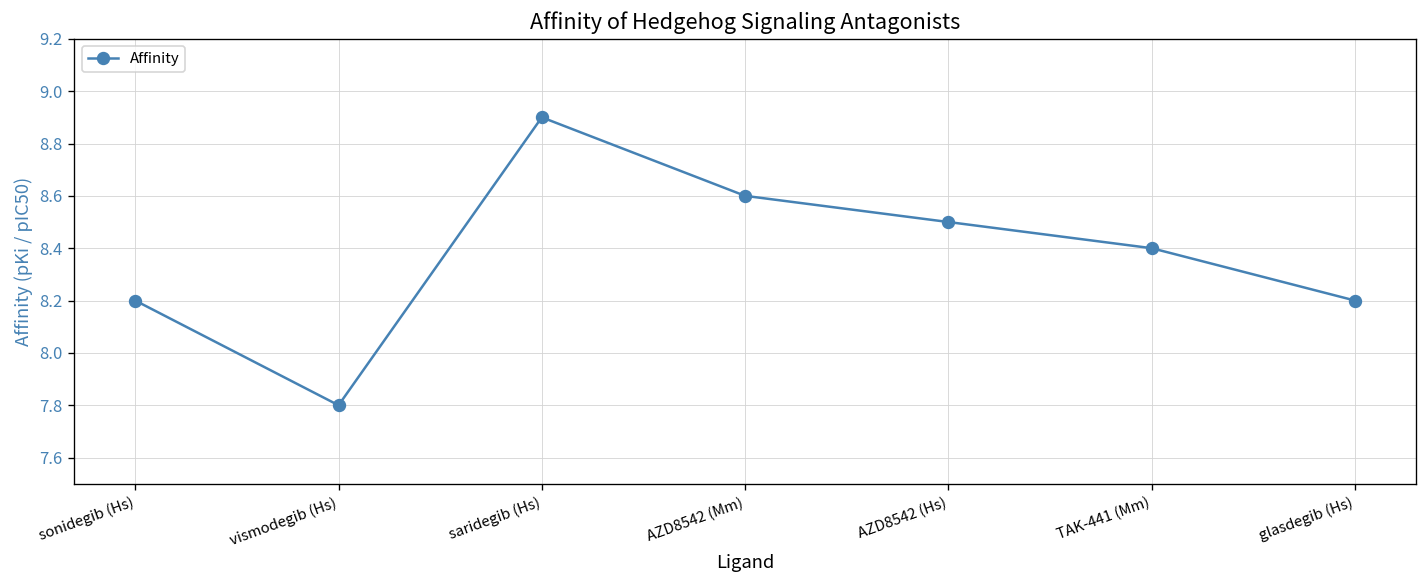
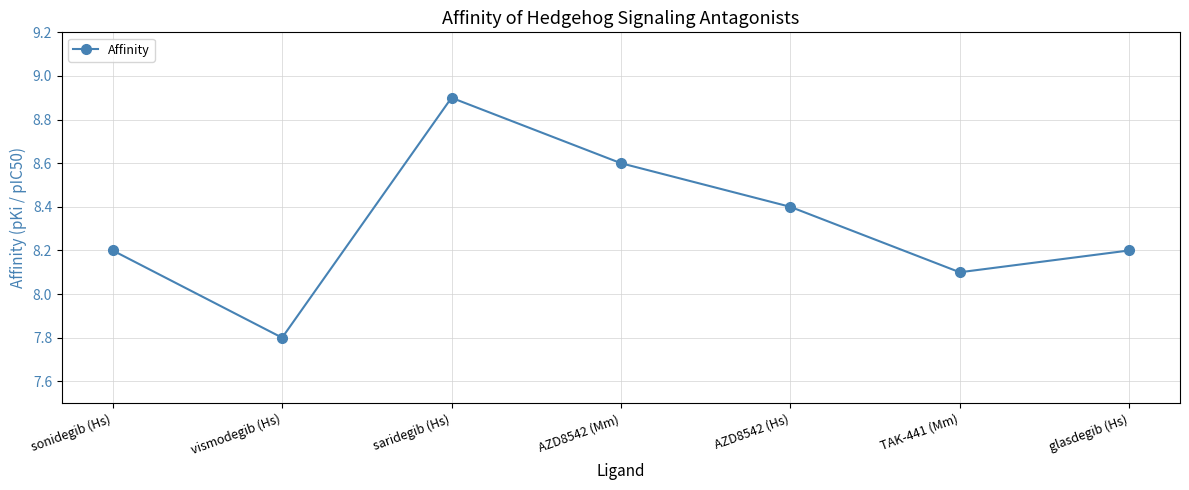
  {
    "sonidegib (Hs)": 8.2,
    "vismodegib (Hs)": 7.8,
    "saridegib (Hs)": 8.9,
    "AZD8542 (Mm)": 8.6,
-   "AZD8542 (Hs)": 8.5,
-   "TAK-441 (Mm)": 8.4,
+   "AZD8542 (Hs)": 8.4,
+   "TAK-441 (Mm)": 8.1,
    "glasdegib (Hs)": 8.2
  }
